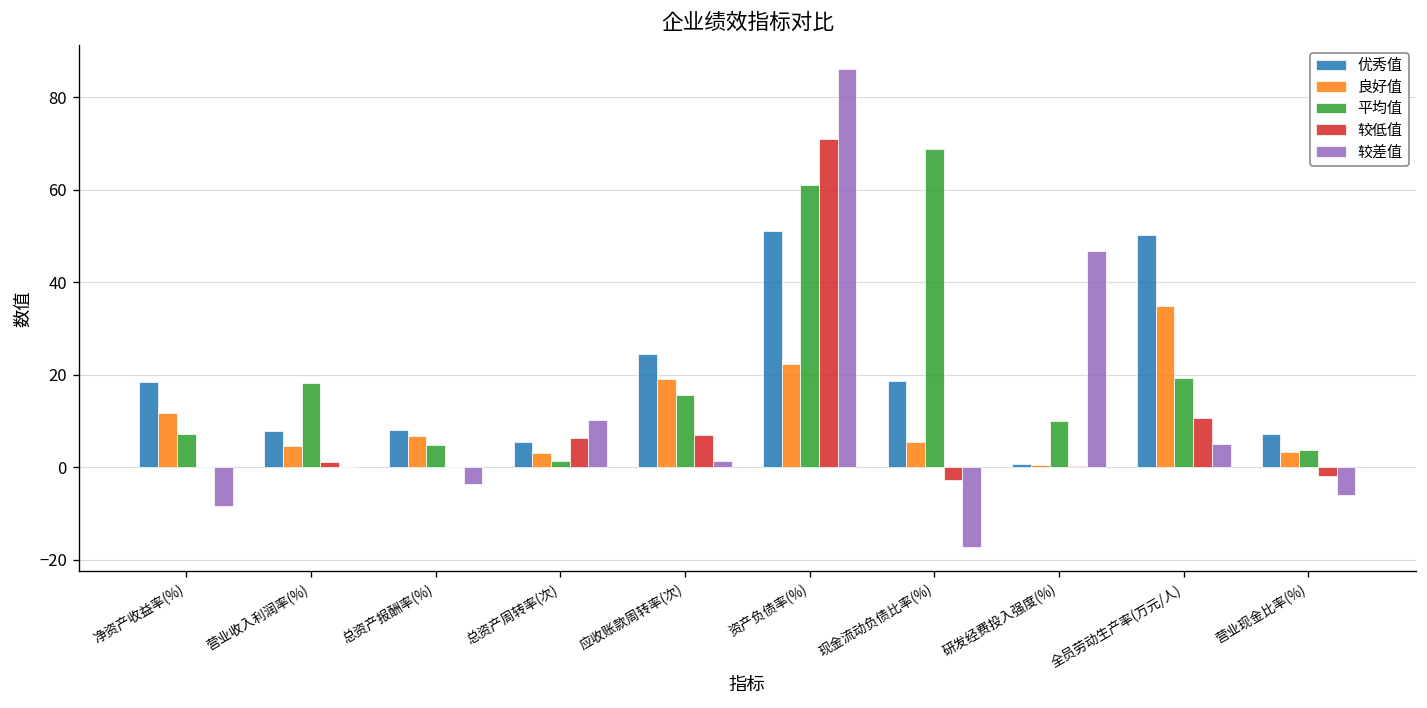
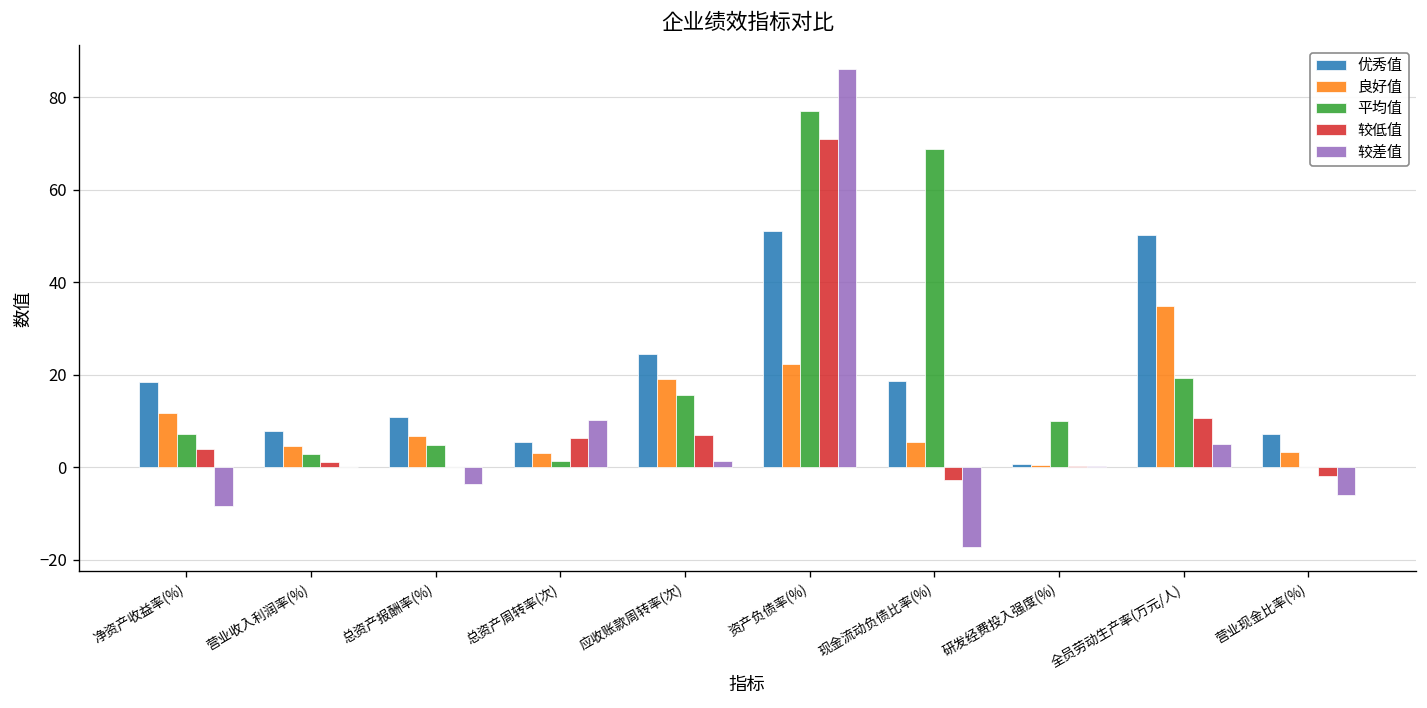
  {
    "优秀值": {
      "净资产收益率(%)": 18,
      "营业收入利润率(%)": 8,
-     "总资产报酬率(%)": 8,
+     "总资产报酬率(%)": 11,
      "总资产周转率(次)": 5,
      "应收账款周转率(次)": 24,
      "资产负债率(%)": 51,
      "现金流动负债比率(%)": 19,
      "全员劳动生产率(万元/人)": 50,
      "营业现金比率(%)": 7
    },
    "良好值": {
      "净资产收益率(%)": 12,
      "营业收入利润率(%)": 5,
      "总资产报酬率(%)": 7,
      "总资产周转率(次)": 3,
      "应收账款周转率(次)": 19,
      "资产负债率(%)": 22,
      "现金流动负债比率(%)": 6,
      "全员劳动生产率(万元/人)": 35,
      "营业现金比率(%)": 3
    },
    "平均值": {
      "净资产收益率(%)": 7,
-     "营业收入利润率(%)": 18,
+     "营业收入利润率(%)": 3,
      "总资产报酬率(%)": 5,
      "总资产周转率(次)": 1,
      "应收账款周转率(次)": 16,
-     "资产负债率(%)": 61,
+     "资产负债率(%)": 77,
      "现金流动负债比率(%)": 69,
      "研发经费投入强度(%)": 10,
      "全员劳动生产率(万元/人)": 19,
-     "营业现金比率(%)": 4
+     "营业现金比率(%)": 0
    },
    "较低值": {
-     "净资产收益率(%)": 0,
+     "净资产收益率(%)": 4,
      "营业收入利润率(%)": 1,
      "总资产报酬率(%)": 0,
      "总资产周转率(次)": 6,
      "应收账款周转率(次)": 7,
      "资产负债率(%)": 71,
      "现金流动负债比率(%)": -3,
      "全员劳动生产率(万元/人)": 11,
      "营业现金比率(%)": -2
    },
    "较差值": {
      "净资产收益率(%)": -9,
      "营业收入利润率(%)": 0,
      "总资产报酬率(%)": -4,
      "总资产周转率(次)": 10,
      "应收账款周转率(次)": 1,
      "资产负债率(%)": 86,
      "现金流动负债比率(%)": -17,
-     "研发经费投入强度(%)": 47,
+     "研发经费投入强度(%)": 0,
      "全员劳动生产率(万元/人)": 5,
      "营业现金比率(%)": -6
    }
  }
